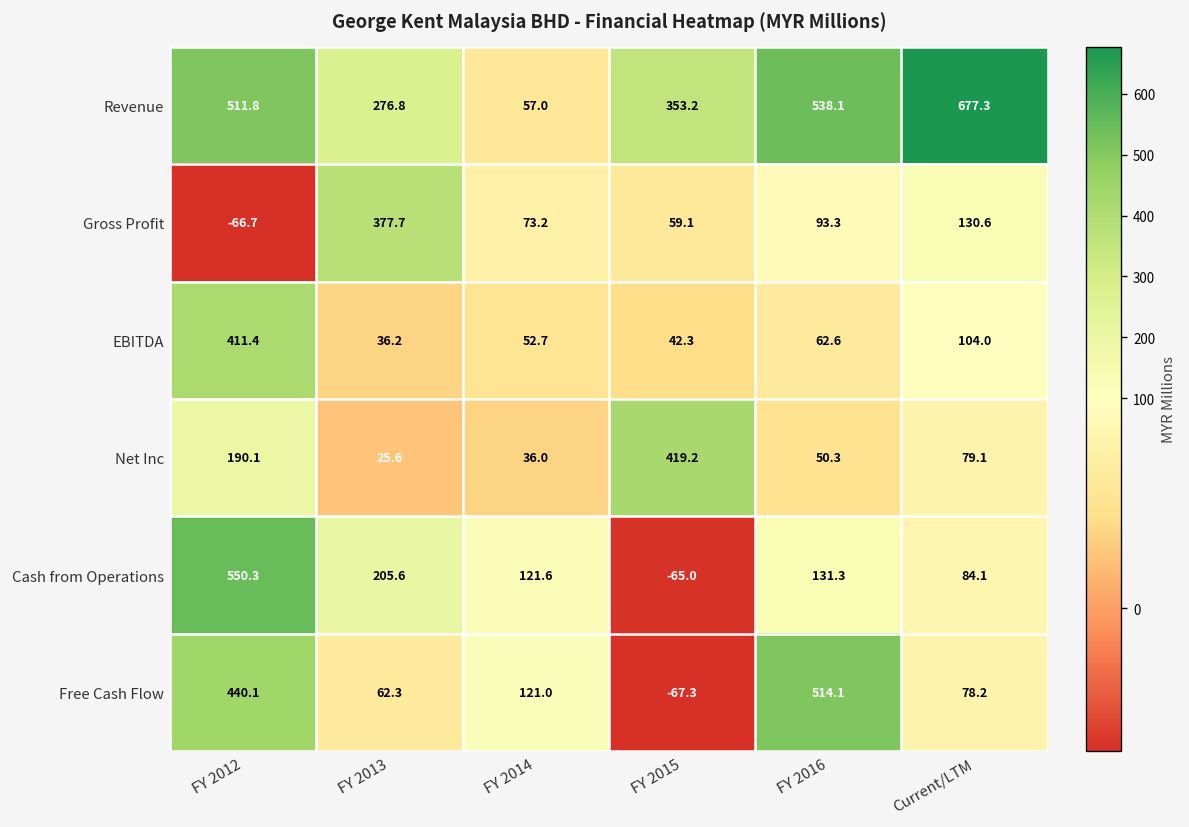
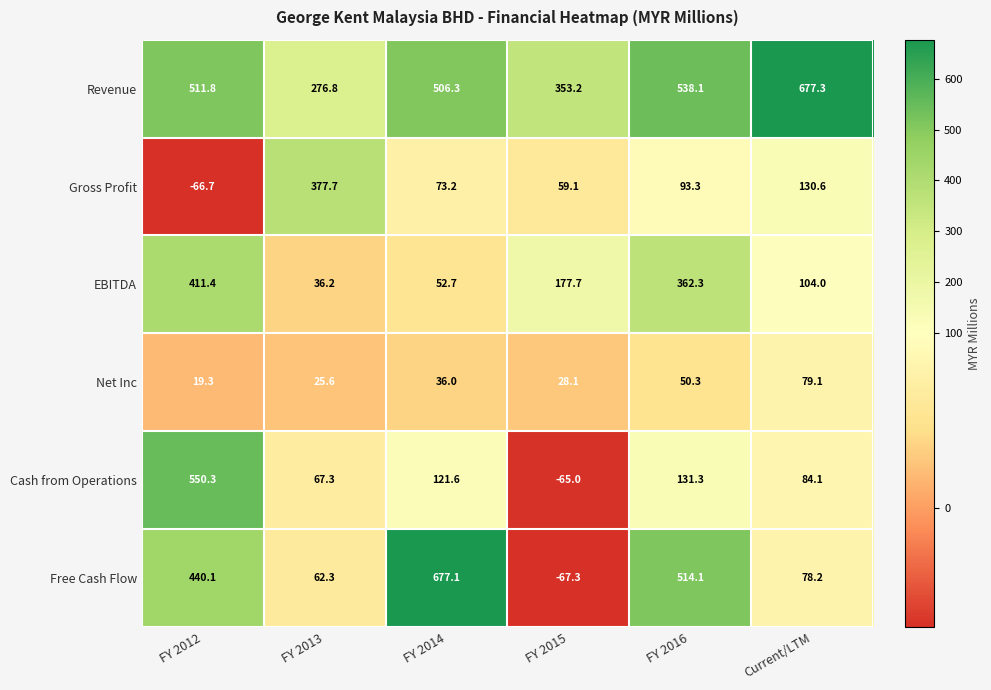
  {
    "Revenue": {
      "FY 2012": 511.8,
      "FY 2013": 276.8,
-     "FY 2014": 57.0,
+     "FY 2014": 506.3,
      "FY 2015": 353.2,
      "FY 2016": 538.1,
      "Current/LTM": 677.3
    },
    "Gross Profit": {
      "FY 2012": -66.7,
      "FY 2013": 377.7,
      "FY 2014": 73.2,
      "FY 2015": 59.1,
      "FY 2016": 93.3,
      "Current/LTM": 130.6
    },
    "EBITDA": {
      "FY 2012": 411.4,
      "FY 2013": 36.2,
      "FY 2014": 52.7,
-     "FY 2015": 42.3,
-     "FY 2016": 62.6,
+     "FY 2015": 177.7,
+     "FY 2016": 362.3,
      "Current/LTM": 104.0
    },
    "Net Inc": {
-     "FY 2012": 190.1,
+     "FY 2012": 19.3,
      "FY 2013": 25.6,
      "FY 2014": 36.0,
-     "FY 2015": 419.2,
+     "FY 2015": 28.1,
      "FY 2016": 50.3,
      "Current/LTM": 79.1
    },
    "Cash from Operations": {
      "FY 2012": 550.3,
-     "FY 2013": 205.6,
+     "FY 2013": 67.3,
      "FY 2014": 121.6,
      "FY 2015": -65.0,
      "FY 2016": 131.3,
      "Current/LTM": 84.1
    },
    "Free Cash Flow": {
      "FY 2012": 440.1,
      "FY 2013": 62.3,
-     "FY 2014": 121.0,
+     "FY 2014": 677.1,
      "FY 2015": -67.3,
      "FY 2016": 514.1,
      "Current/LTM": 78.2
    }
  }
